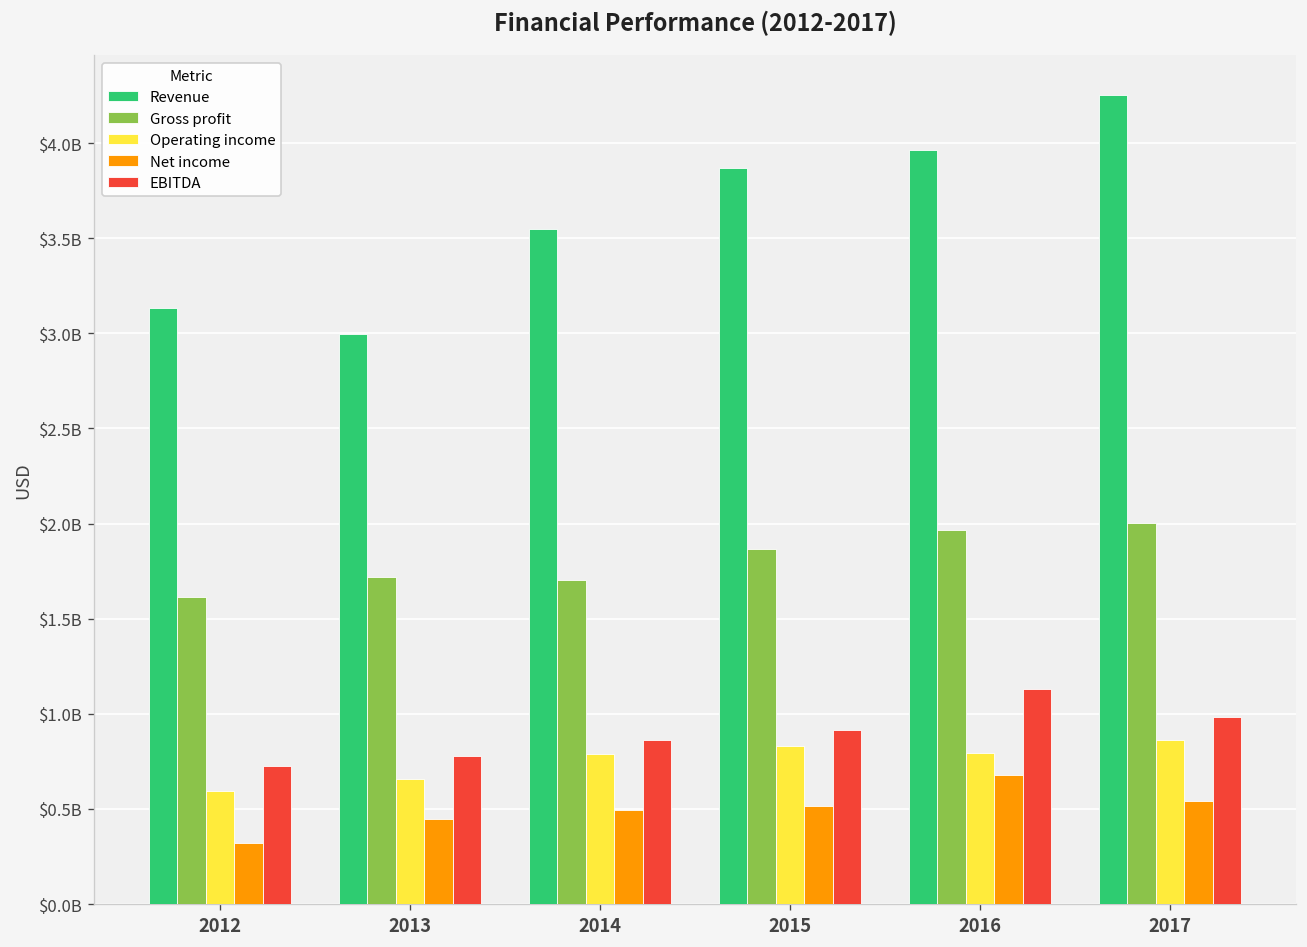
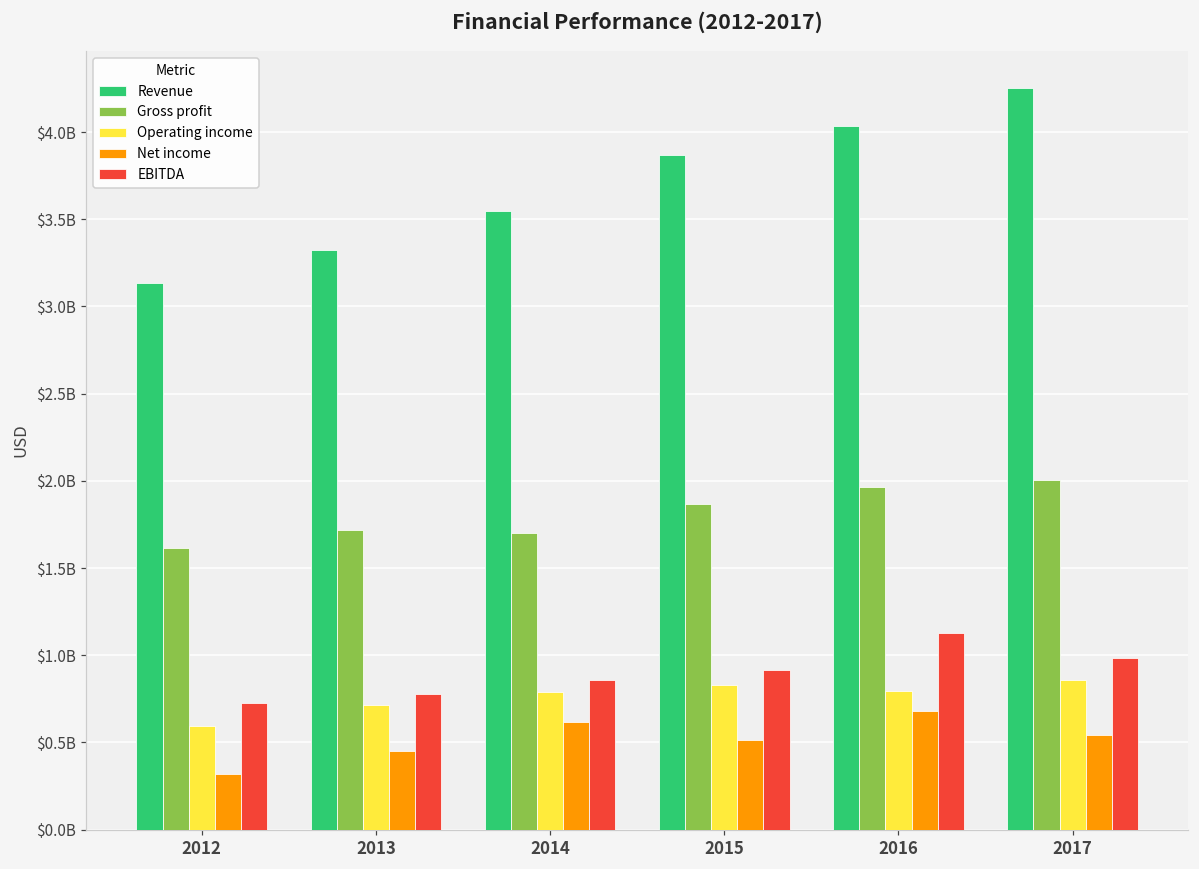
  {
    "Revenue": {
      "2012": "$3130000000",
-     "2013": "$2990000000",
+     "2013": "$3330000000",
      "2014": "$3550000000",
      "2015": "$3870000000",
-     "2016": "$3960000000",
+     "2016": "$4030000000",
      "2017": "$4250000000"
    },
    "Gross profit": {
      "2012": "$1610000000",
      "2013": "$1720000000",
      "2014": "$1700000000",
      "2015": "$1870000000",
      "2016": "$1960000000",
      "2017": "$2000000000"
    },
    "Operating income": {
      "2012": "$600000000",
-     "2013": "$660000000",
+     "2013": "$710000000",
      "2014": "$790000000",
      "2015": "$830000000",
      "2016": "$800000000",
      "2017": "$860000000"
    },
    "Net income": {
      "2012": "$320000000",
      "2013": "$450000000",
-     "2014": "$490000000",
+     "2014": "$620000000",
      "2015": "$520000000",
      "2016": "$680000000",
      "2017": "$540000000"
    },
    "EBITDA": {
      "2012": "$730000000",
      "2013": "$780000000",
      "2014": "$860000000",
      "2015": "$920000000",
      "2016": "$1130000000",
      "2017": "$990000000"
    }
  }
